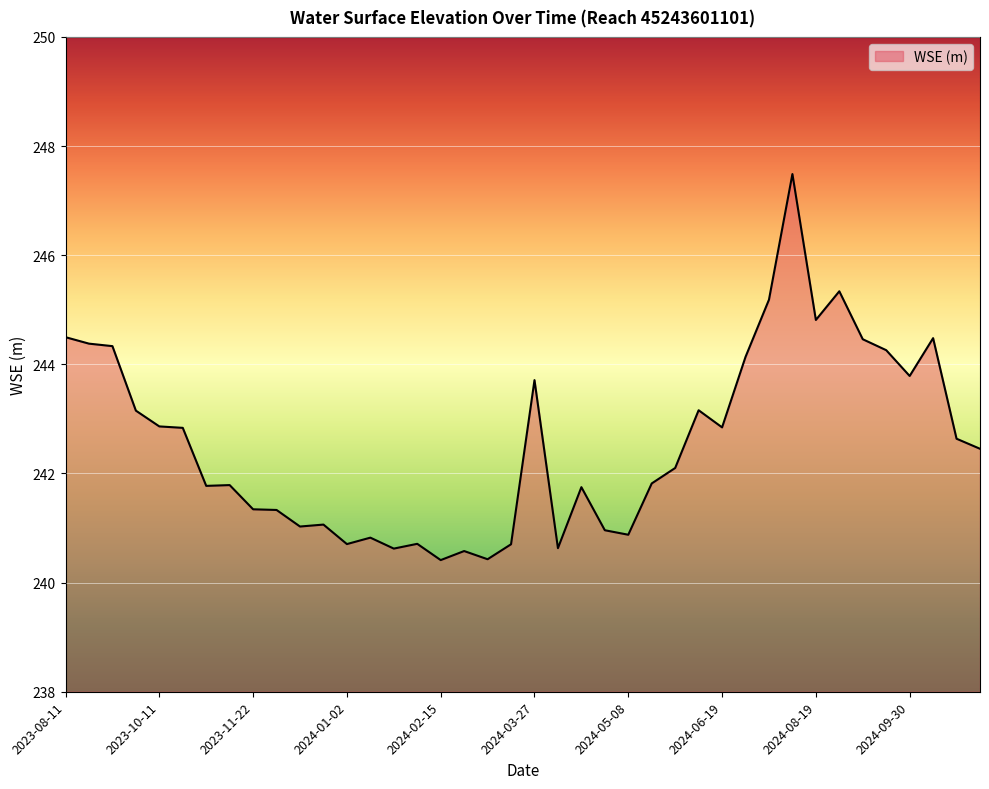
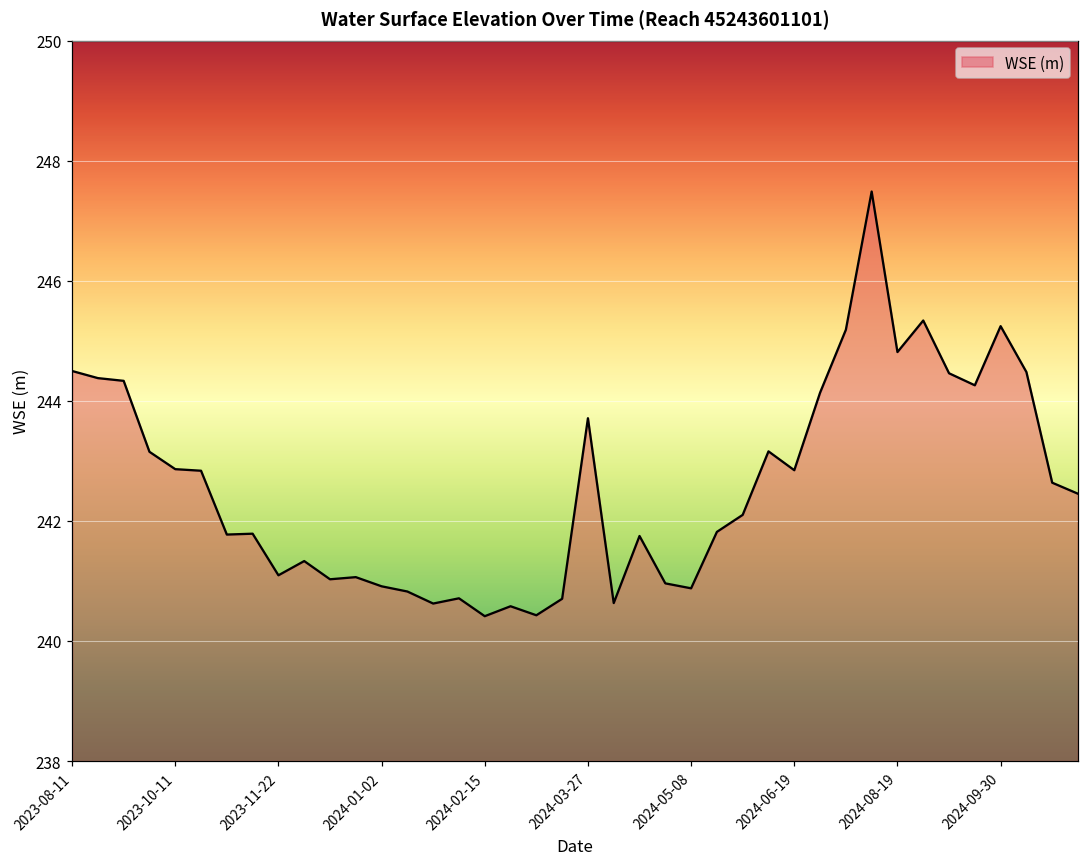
  {
    "2023-08-11": 244.5,
    "2023-10-11": 242.9,
-   "2023-11-22": 241.3,
-   "2024-01-02": 240.7,
+   "2023-11-22": 241.1,
+   "2024-01-02": 240.9,
    "2024-02-15": 240.4,
    "2024-03-27": 243.7,
    "2024-05-08": 240.9,
    "2024-06-19": 242.8,
    "2024-08-19": 244.8,
-   "2024-09-30": 243.8
+   "2024-09-30": 245.2
  }
